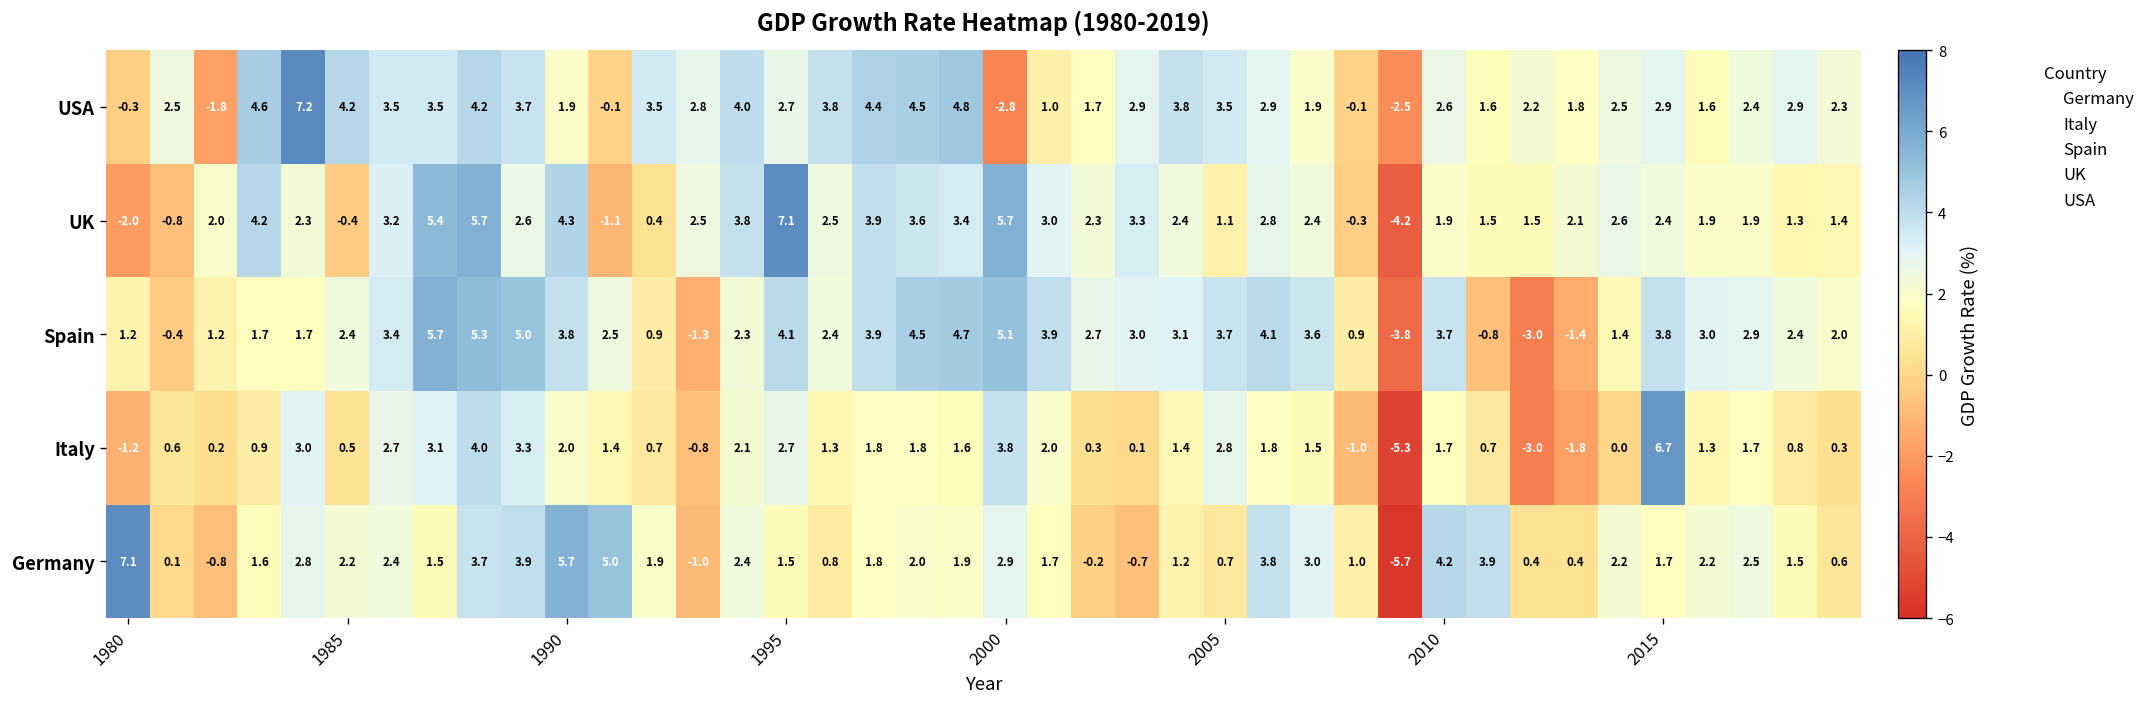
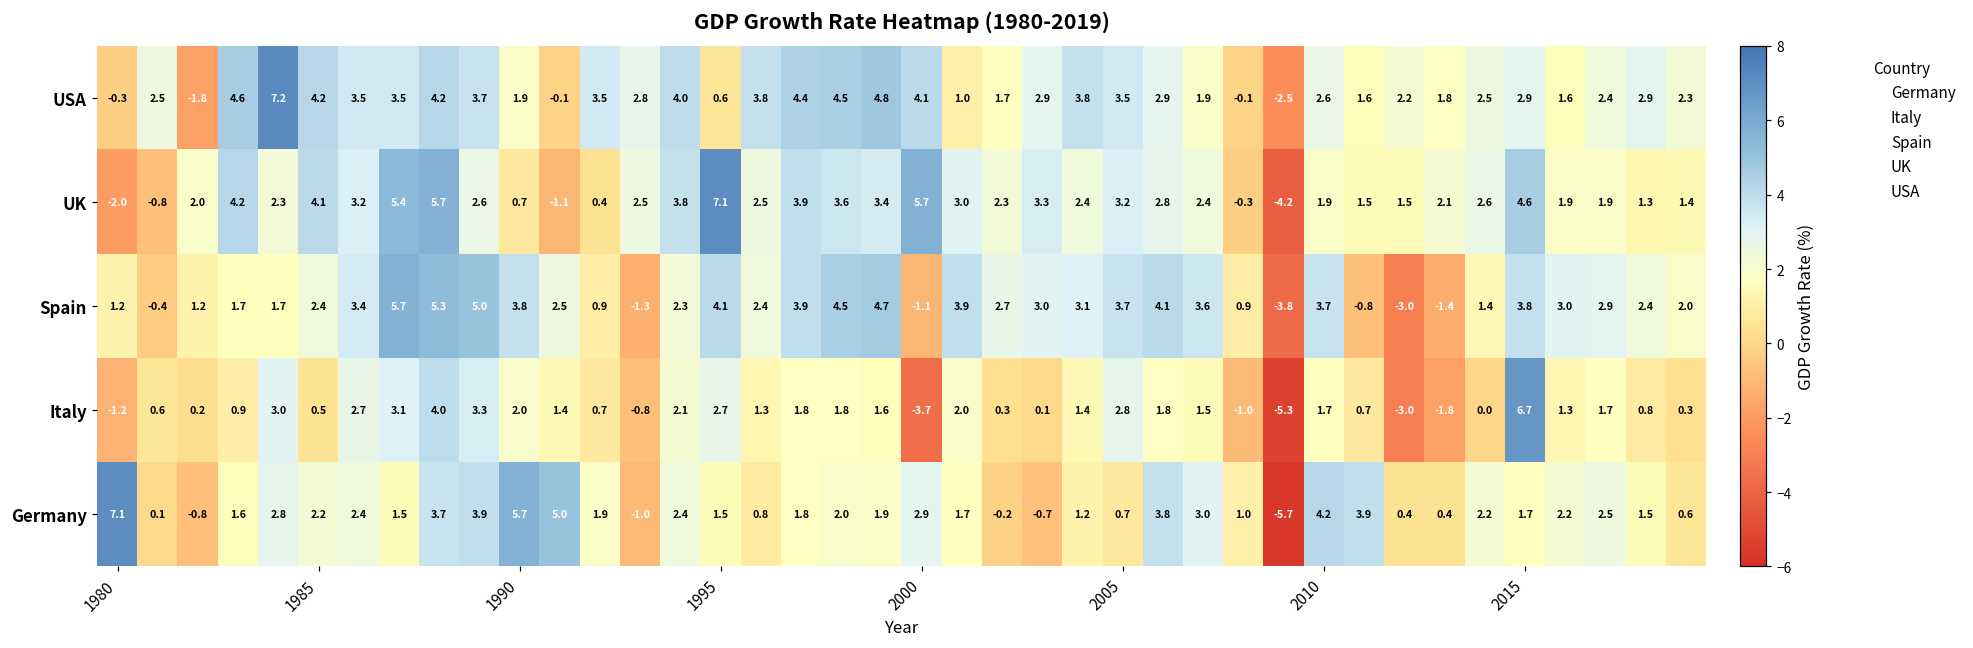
  {
    "USA": {
      "1980": -0.3,
      "1985": 4.2,
      "1990": 1.9,
-     "1995": 2.7,
-     "2000": -2.8,
+     "1995": 0.6,
+     "2000": 4.1,
      "2005": 3.5,
      "2010": 2.6,
      "2015": 2.9
    },
    "UK": {
      "1980": -2.0,
-     "1985": -0.4,
-     "1990": 4.3,
+     "1985": 4.1,
+     "1990": 0.7,
      "1995": 7.1,
      "2000": 5.7,
-     "2005": 1.1,
+     "2005": 3.2,
      "2010": 1.9,
-     "2015": 2.4
+     "2015": 4.6
    },
    "Spain": {
      "1980": 1.2,
      "1985": 2.4,
      "1990": 3.8,
      "1995": 4.1,
-     "2000": 5.1,
+     "2000": -1.1,
      "2005": 3.7,
      "2010": 3.7,
      "2015": 3.8
    },
    "Italy": {
      "1980": -1.2,
      "1985": 0.5,
      "1990": 2.0,
      "1995": 2.7,
-     "2000": 3.8,
+     "2000": -3.7,
      "2005": 2.8,
      "2010": 1.7,
      "2015": 6.7
    },
    "Germany": {
      "1980": 7.1,
      "1985": 2.2,
      "1990": 5.7,
      "1995": 1.5,
      "2000": 2.9,
      "2005": 0.7,
      "2010": 4.2,
      "2015": 1.7
    }
  }
